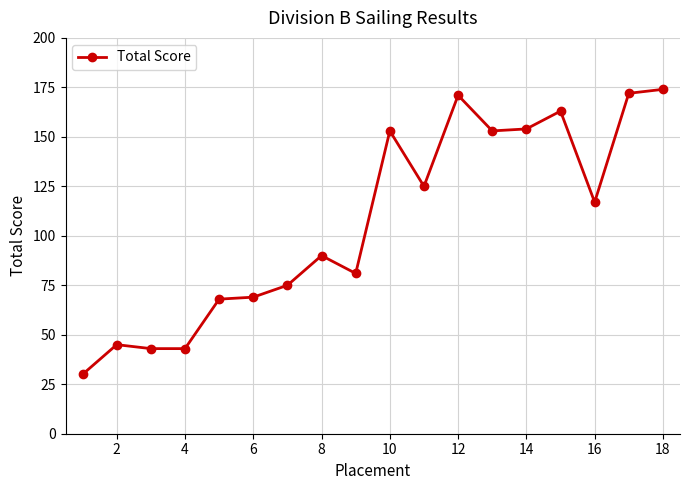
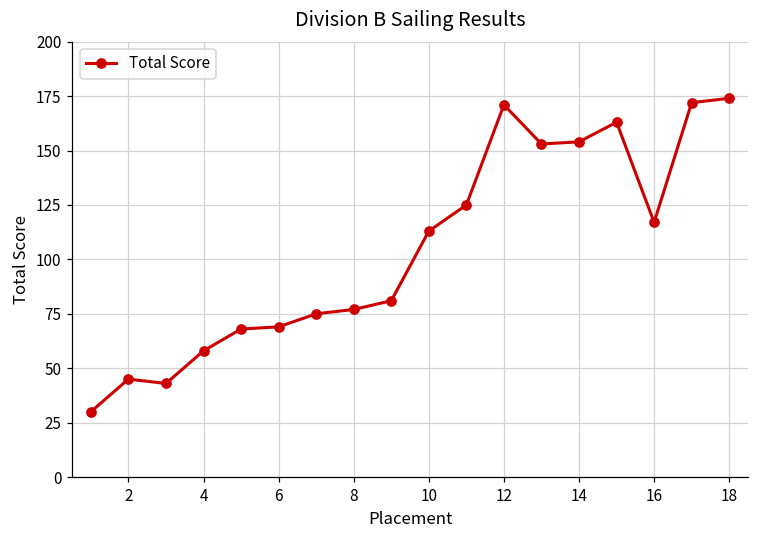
  {
    "2": 45,
-   "4": 43,
+   "4": 58,
    "6": 69,
-   "8": 90,
-   "10": 153,
+   "8": 77,
+   "10": 113,
    "12": 171,
    "14": 154,
    "16": 117,
    "18": 174
  }
